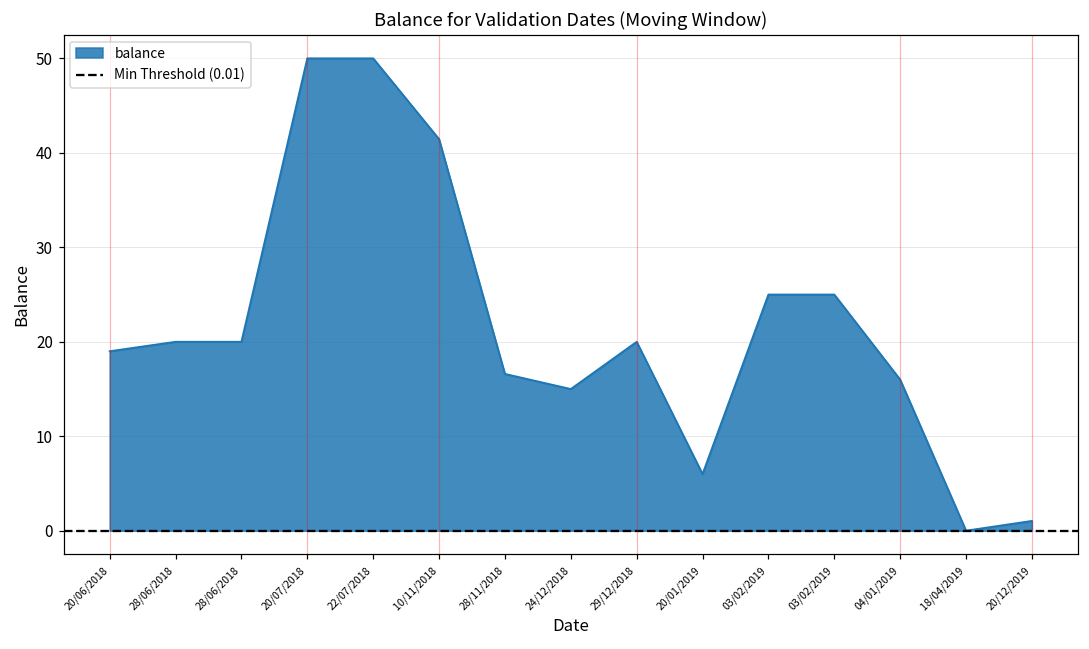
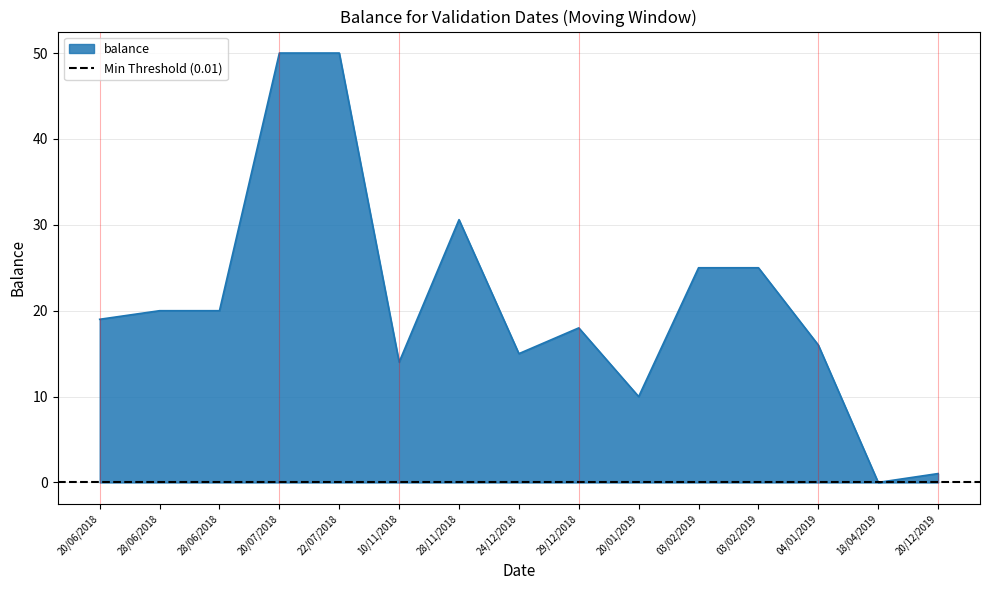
  {
    "20/06/2018": 19,
    "20/07/2018": 50,
    "22/07/2018": 50,
-   "10/11/2018": 41,
-   "28/11/2018": 17,
+   "10/11/2018": 14,
+   "28/11/2018": 31,
    "24/12/2018": 15,
-   "29/12/2018": 20,
-   "20/01/2019": 6,
+   "29/12/2018": 18,
+   "20/01/2019": 10,
    "04/01/2019": 16,
    "18/04/2019": 0,
    "20/12/2019": 1
  }
